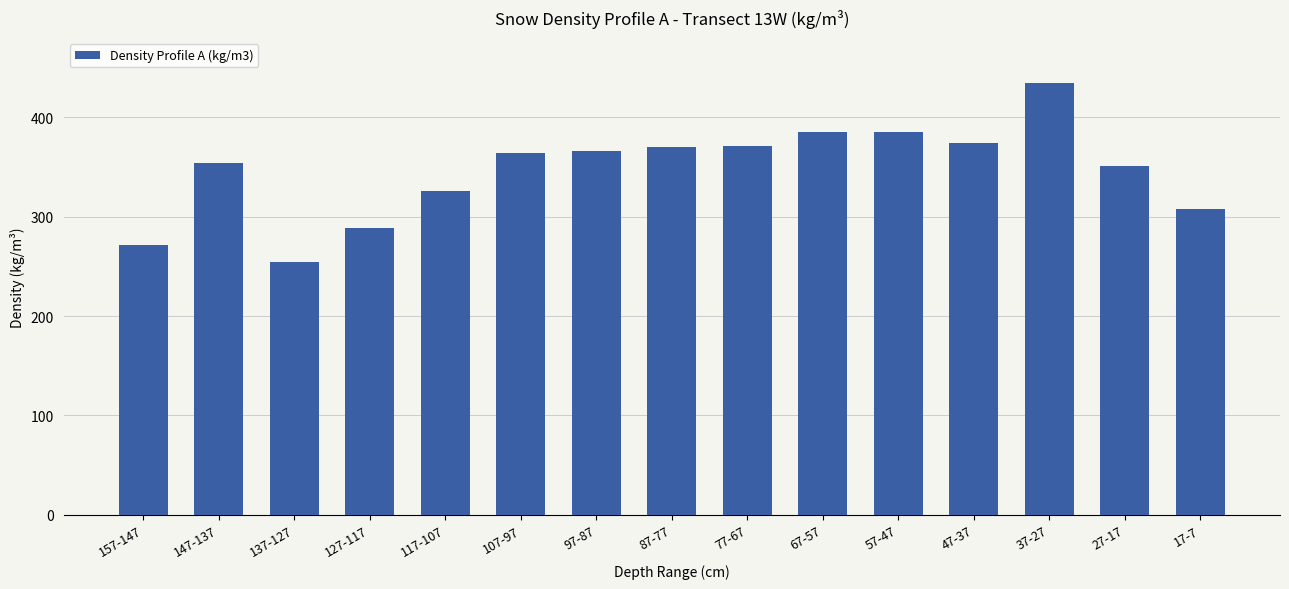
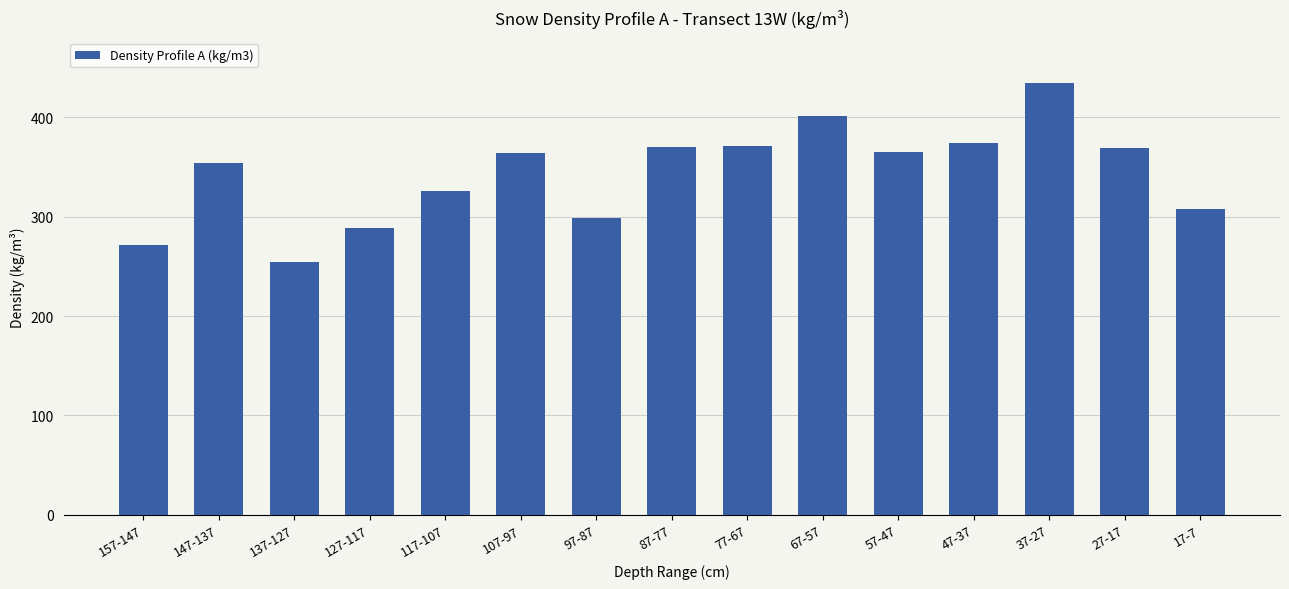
  {
    "157-147": 270,
    "147-137": 350,
    "137-127": 250,
    "127-117": 290,
    "117-107": 330,
    "107-97": 360,
-   "97-87": 370,
+   "97-87": 300,
    "87-77": 370,
    "77-67": 370,
-   "67-57": 390,
-   "57-47": 390,
+   "67-57": 400,
+   "57-47": 370,
    "47-37": 370,
    "37-27": 440,
-   "27-17": 350,
+   "27-17": 370,
    "17-7": 310
  }
